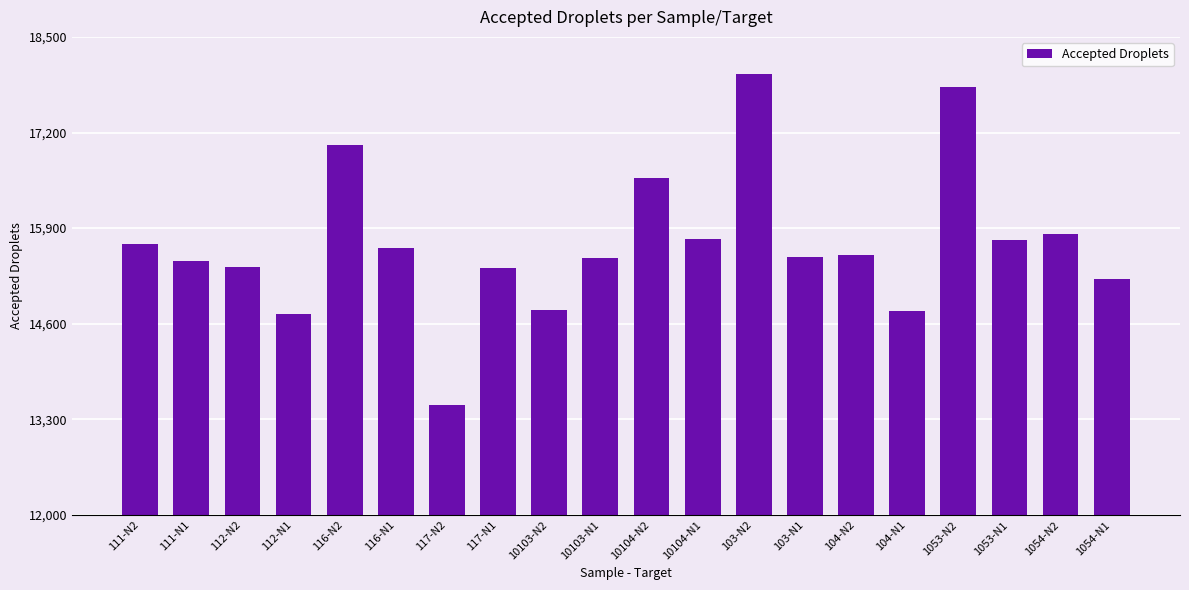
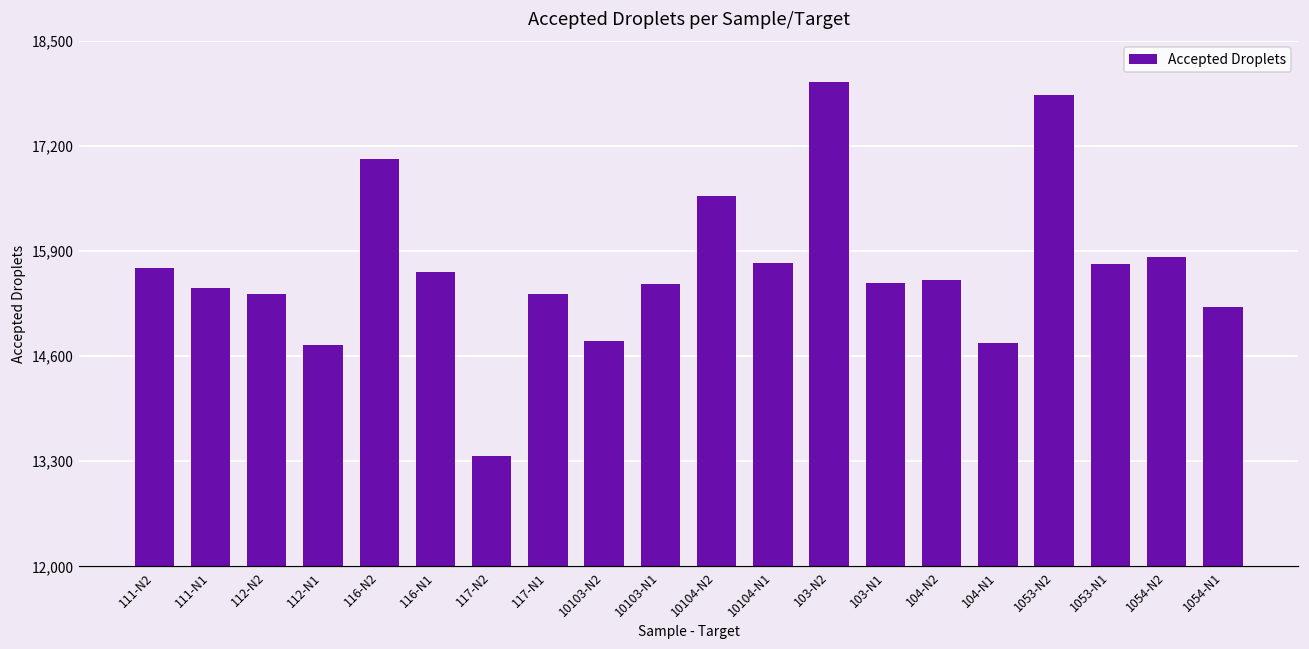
  {
    "111-N2": "15,700",
    "111-N1": "15,400",
    "112-N2": "15,400",
    "112-N1": "14,700",
    "116-N2": "17,000",
    "116-N1": "15,600",
-   "117-N2": "13,500",
+   "117-N2": "13,400",
    "117-N1": "15,400",
    "10103-N2": "14,800",
    "10103-N1": "15,500",
    "10104-N2": "16,600",
    "10104-N1": "15,800",
    "103-N2": "18,000",
    "103-N1": "15,500",
    "104-N2": "15,500",
    "104-N1": "14,800",
    "1053-N2": "17,800",
    "1053-N1": "15,700",
    "1054-N2": "15,800",
    "1054-N1": "15,200"
  }
